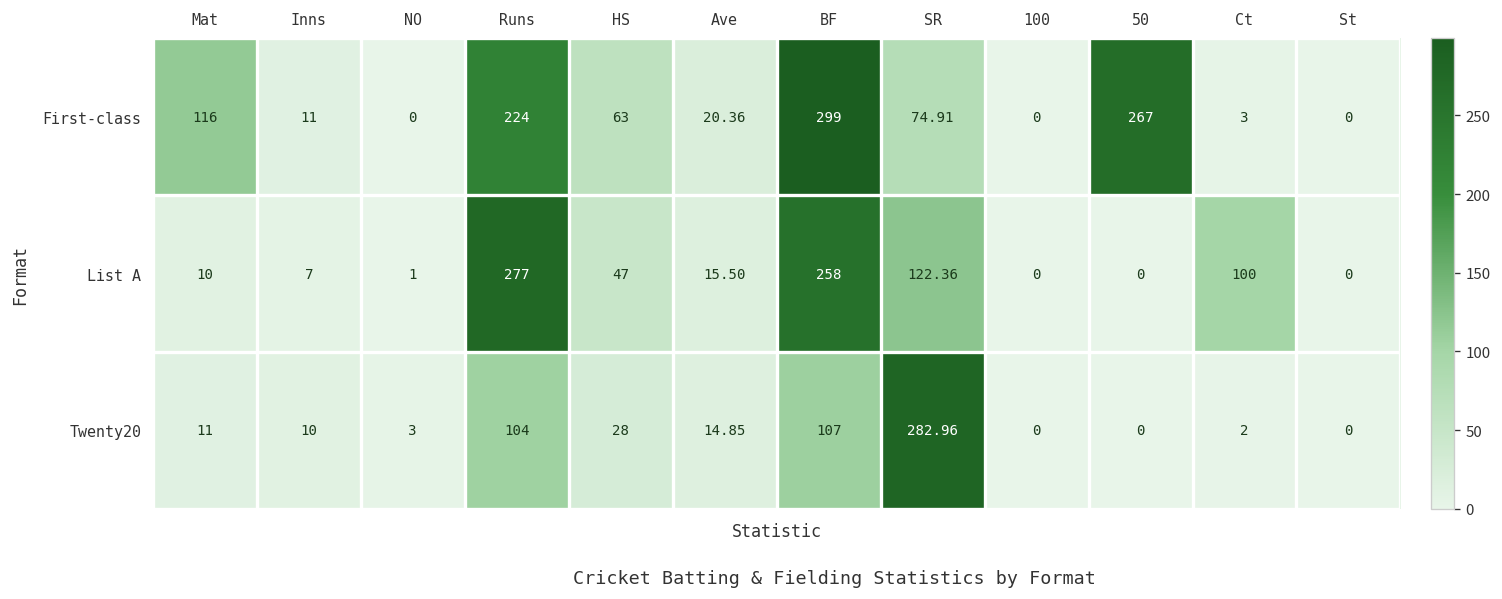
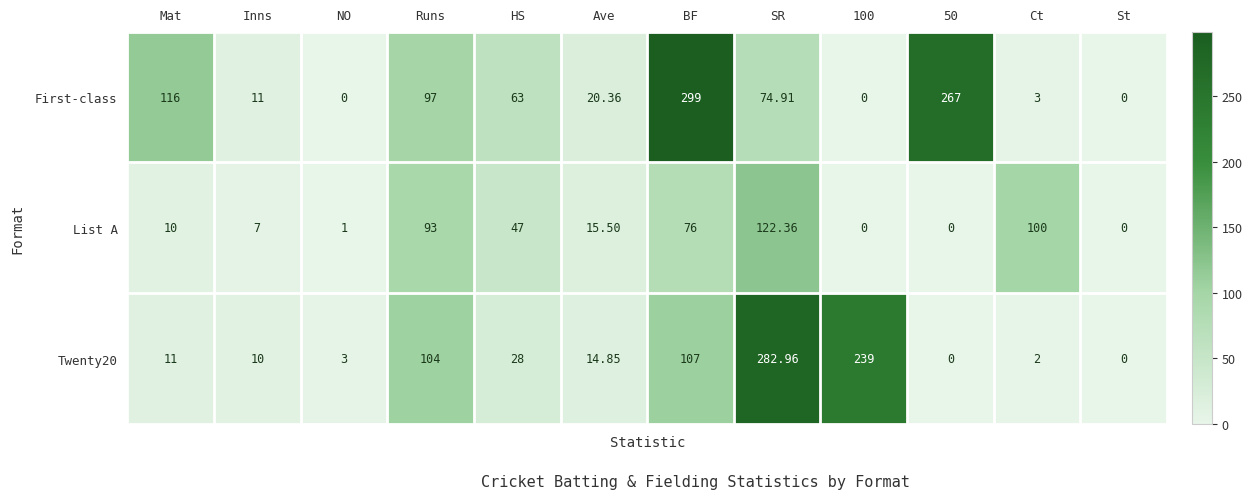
  {
    "First-class": {
      "Mat": 116,
      "Inns": 11,
      "NO": 0,
-     "Runs": 224,
+     "Runs": 97,
      "HS": 63,
      "Ave": 20.36,
      "BF": 299,
      "SR": 74.91,
      "100": 0,
      "50": 267,
      "Ct": 3,
      "St": 0
    },
    "List A": {
      "Mat": 10,
      "Inns": 7,
      "NO": 1,
-     "Runs": 277,
+     "Runs": 93,
      "HS": 47,
      "Ave": 15.50,
-     "BF": 258,
+     "BF": 76,
      "SR": 122.36,
      "100": 0,
      "50": 0,
      "Ct": 100,
      "St": 0
    },
    "Twenty20": {
      "Mat": 11,
      "Inns": 10,
      "NO": 3,
      "Runs": 104,
      "HS": 28,
      "Ave": 14.85,
      "BF": 107,
      "SR": 282.96,
-     "100": 0,
+     "100": 239,
      "50": 0,
      "Ct": 2,
      "St": 0
    }
  }
